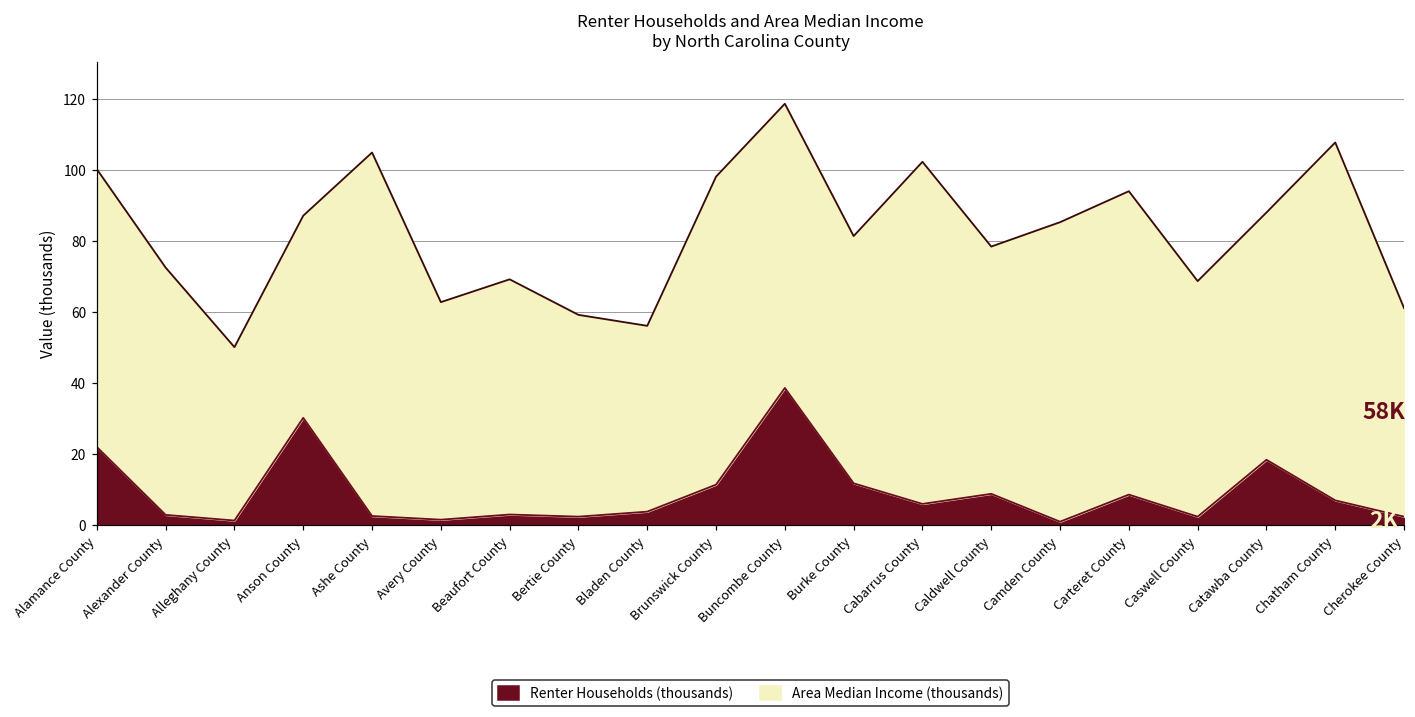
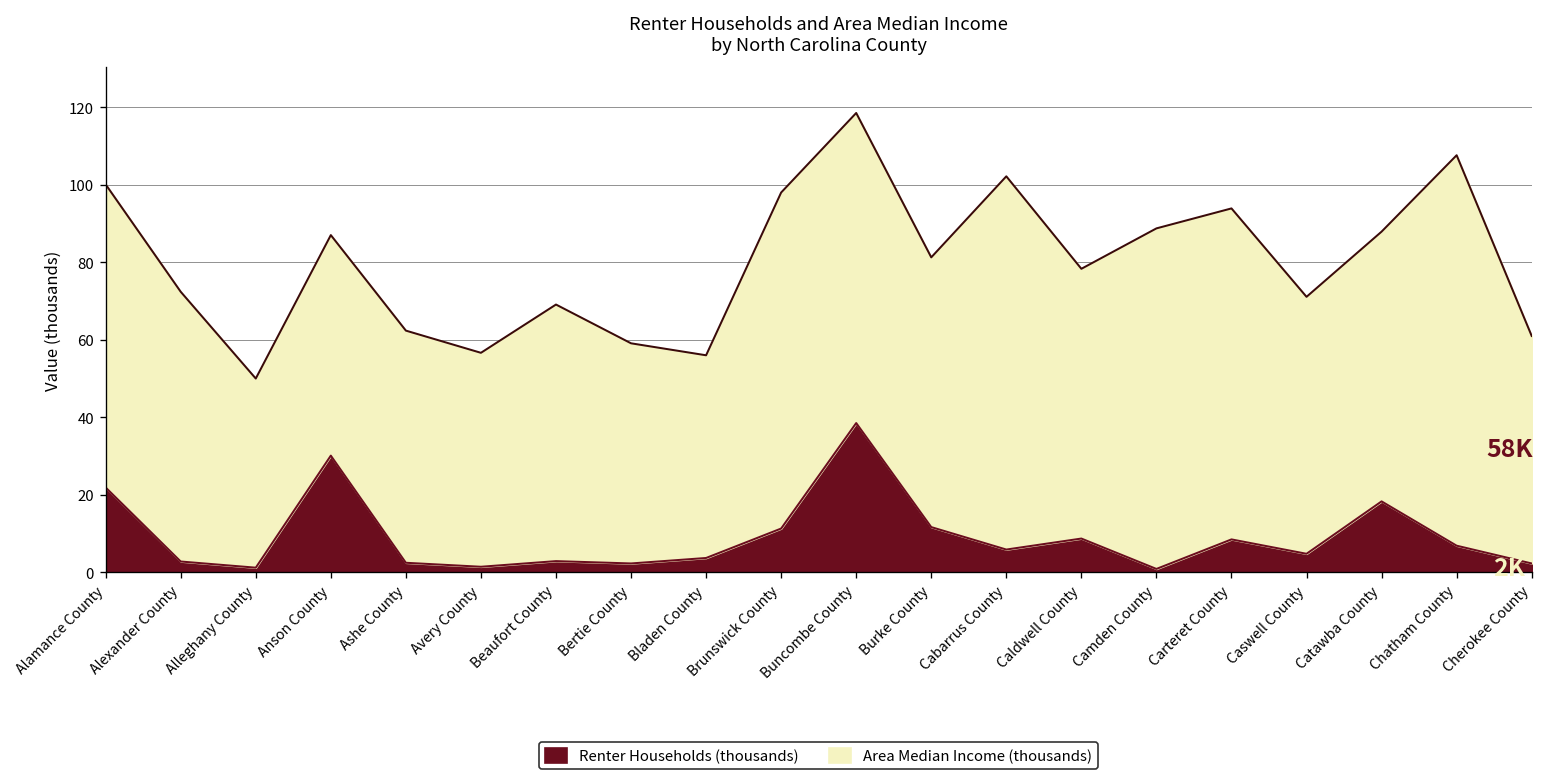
  {
    "Renter Households (thousands)": {
      "Alamance County": 22,
      "Alexander County": 3,
      "Alleghany County": 1,
      "Anson County": 30,
      "Ashe County": 2,
      "Avery County": 1,
      "Beaufort County": 3,
      "Bertie County": 2,
      "Bladen County": 4,
      "Brunswick County": 11,
      "Buncombe County": 39,
      "Burke County": 12,
      "Cabarrus County": 6,
      "Caldwell County": 9,
      "Camden County": 1,
      "Carteret County": 9,
-     "Caswell County": 2,
+     "Caswell County": 5,
      "Catawba County": 18,
      "Chatham County": 7
    },
    "Area Median Income (thousands)": {
      "Alamance County": 78,
      "Alexander County": 70,
      "Alleghany County": 49,
      "Anson County": 57,
-     "Ashe County": 102,
-     "Avery County": 61,
+     "Ashe County": 60,
+     "Avery County": 55,
      "Beaufort County": 66,
      "Bertie County": 57,
      "Bladen County": 52,
      "Brunswick County": 87,
      "Buncombe County": 80,
      "Burke County": 70,
      "Cabarrus County": 96,
      "Caldwell County": 70,
-     "Camden County": 84,
+     "Camden County": 88,
      "Carteret County": 85,
      "Caswell County": 66,
      "Catawba County": 70,
      "Chatham County": 101,
      "Cherokee County": 59
    }
  }
